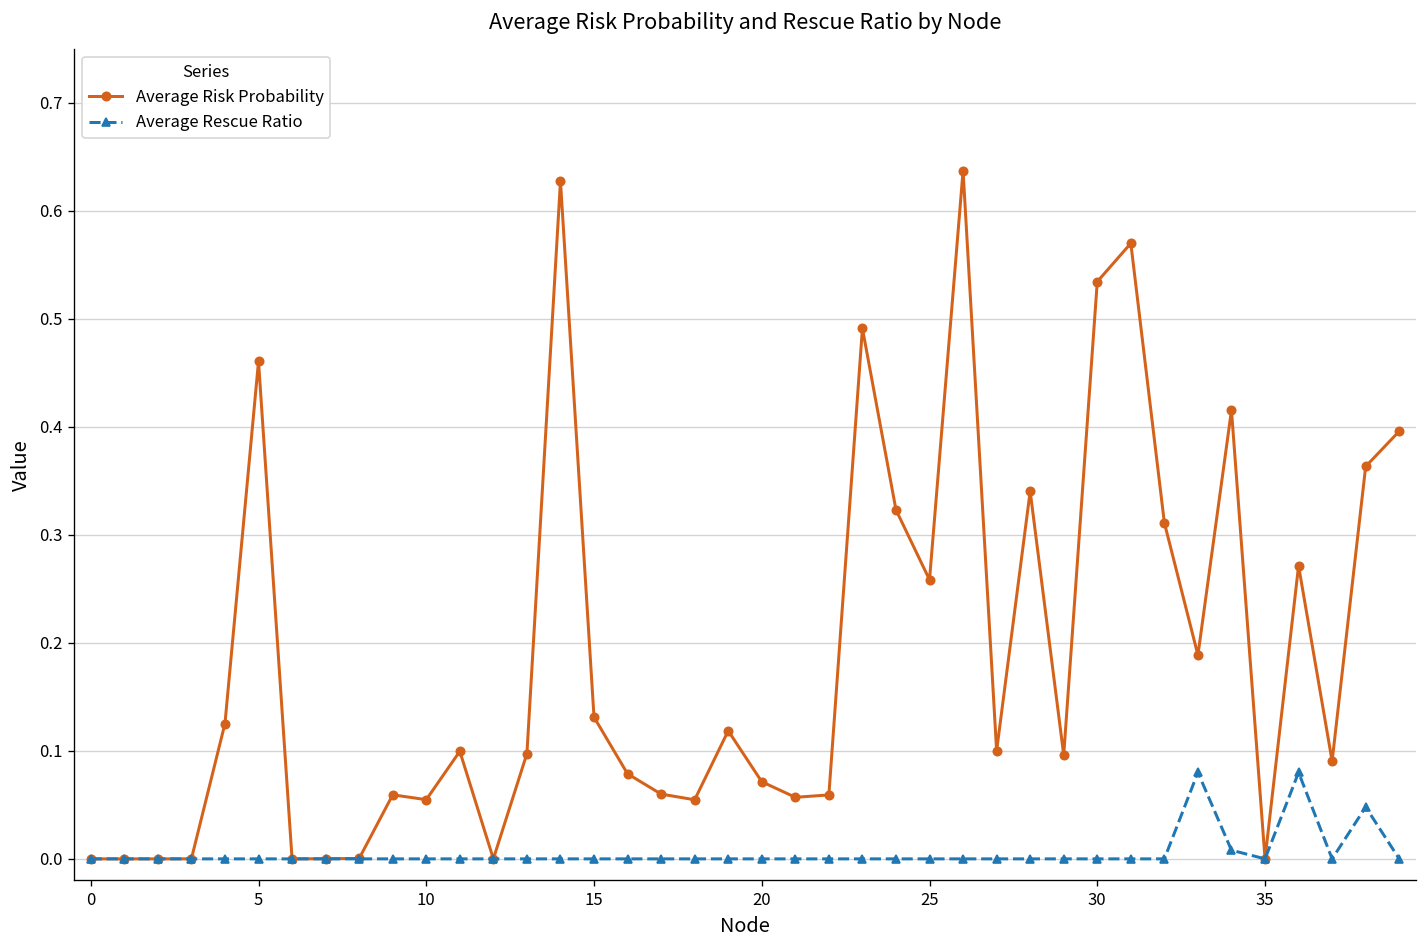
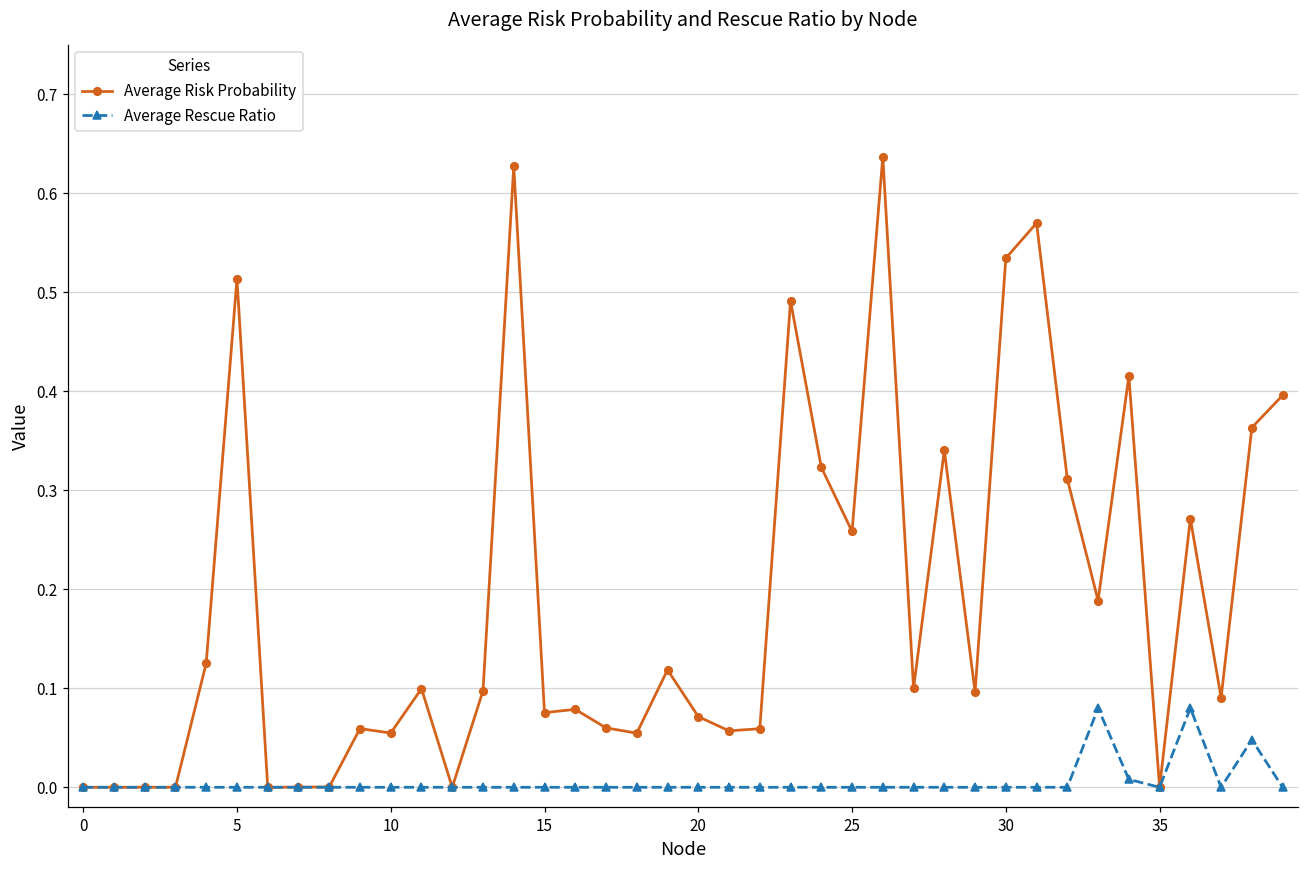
  {
    "Average Risk Probability": {
-     "5": 0.46,
+     "5": 0.51,
      "10": 0.05,
-     "15": 0.13,
+     "15": 0.08,
      "20": 0.07,
      "25": 0.26,
      "30": 0.53
    },
    "Average Rescue Ratio": {
      "5": 0.00,
      "10": 0.00,
      "15": 0.00,
      "20": 0.00,
      "25": 0.00,
      "30": 0.00
    }
  }
